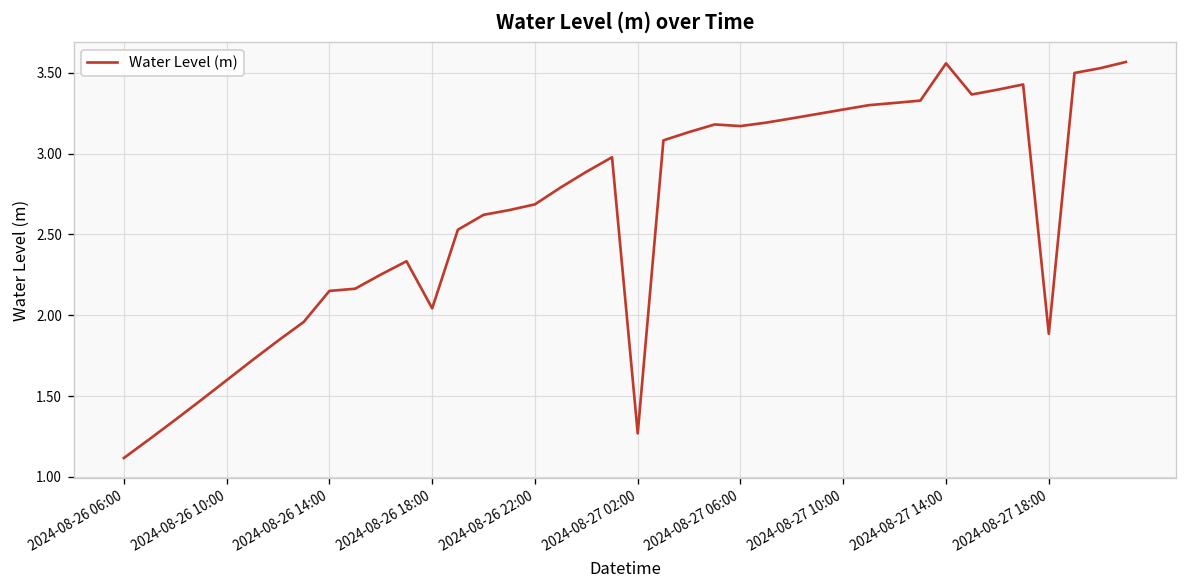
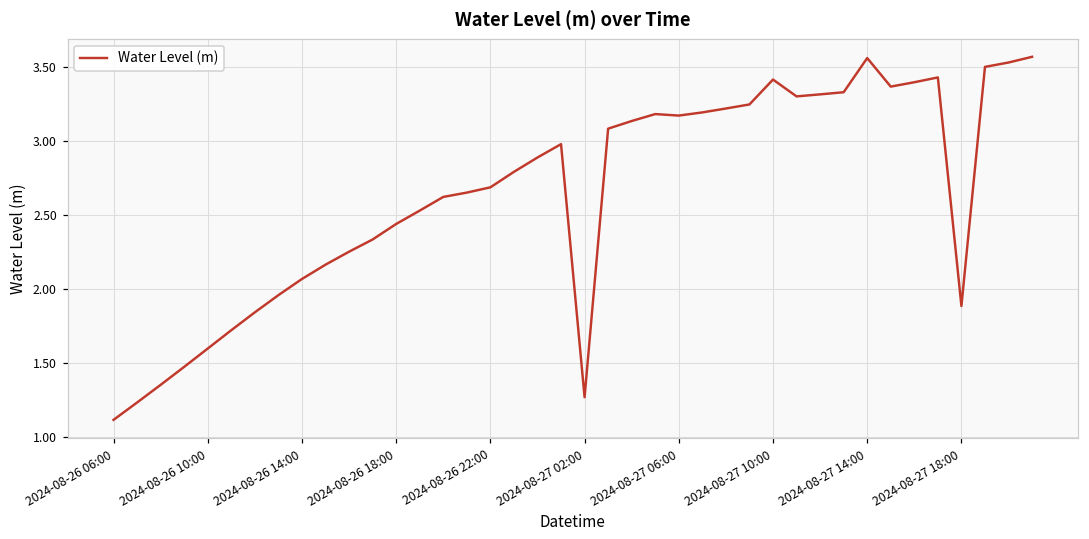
  {
    "2024-08-26 06:00": 1.12,
    "2024-08-26 10:00": 1.60,
-   "2024-08-26 14:00": 2.15,
-   "2024-08-26 18:00": 2.04,
+   "2024-08-26 14:00": 2.07,
+   "2024-08-26 18:00": 2.44,
    "2024-08-26 22:00": 2.69,
    "2024-08-27 02:00": 1.27,
    "2024-08-27 06:00": 3.17,
-   "2024-08-27 10:00": 3.27,
+   "2024-08-27 10:00": 3.41,
    "2024-08-27 14:00": 3.56,
    "2024-08-27 18:00": 1.89
  }
